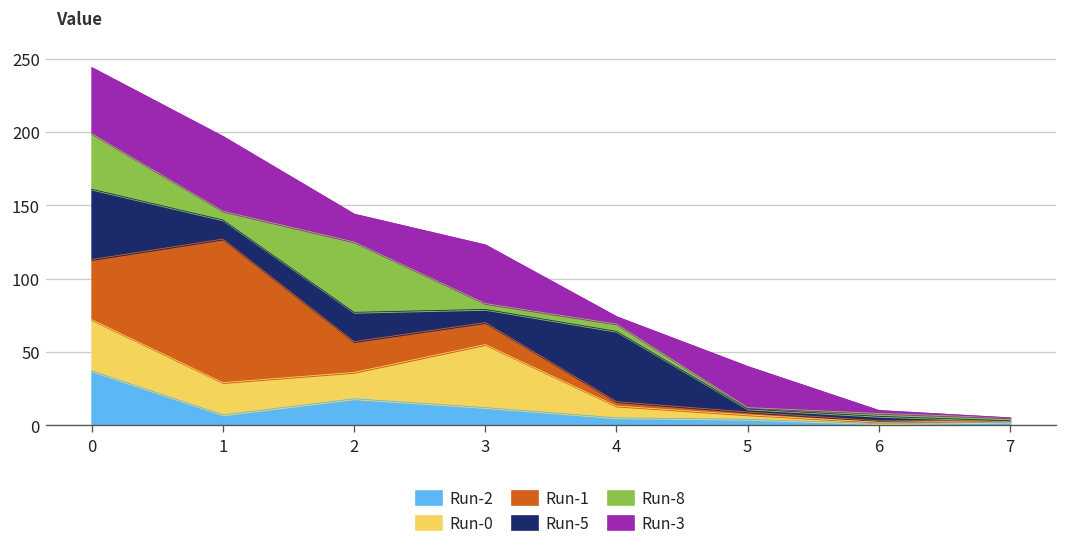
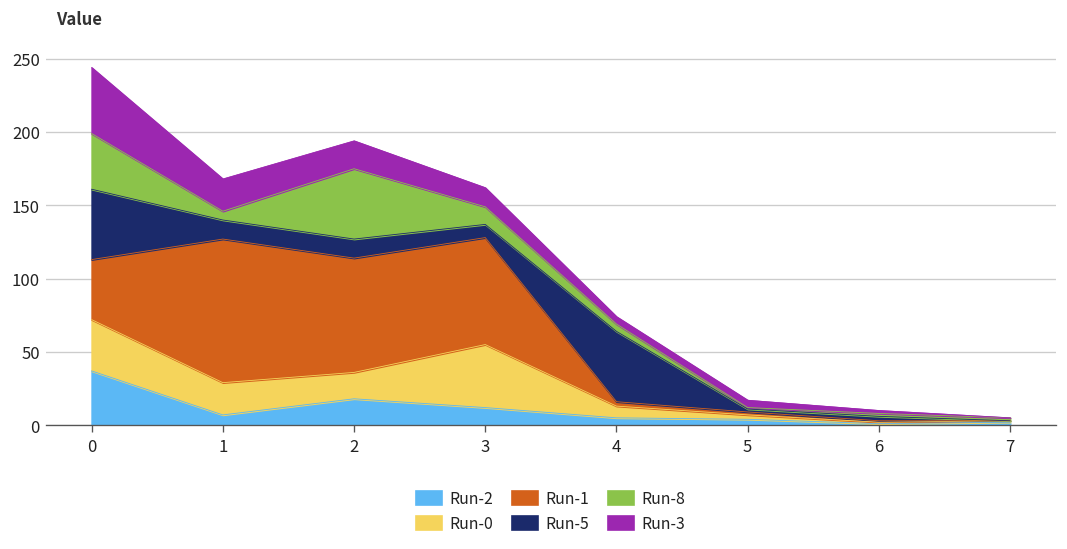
  {
    "Run-2": {
      "0": 37,
      "1": 7,
      "2": 18,
      "3": 12,
      "4": 5,
      "5": 4
    },
    "Run-0": {
      "0": 72,
      "1": 29,
      "2": 36,
      "3": 55,
      "4": 13
    },
    "Run-1": {
      "0": 113,
      "1": 127,
-     "2": 21,
-     "3": 15,
+     "2": 78,
+     "3": 73,
      "4": 16
    },
    "Run-5": {
      "0": 161,
      "1": 140,
-     "2": 20,
+     "2": 13,
      "4": 64
    },
    "Run-8": {
      "0": 199,
      "1": 146,
-     "3": 4,
+     "3": 12,
      "4": 69
    },
    "Run-3": {
      "0": 45,
-     "1": 51,
+     "1": 22,
      "2": 19,
-     "3": 40,
+     "3": 13,
      "4": 5,
-     "5": 28
+     "5": 5
    }
  }
